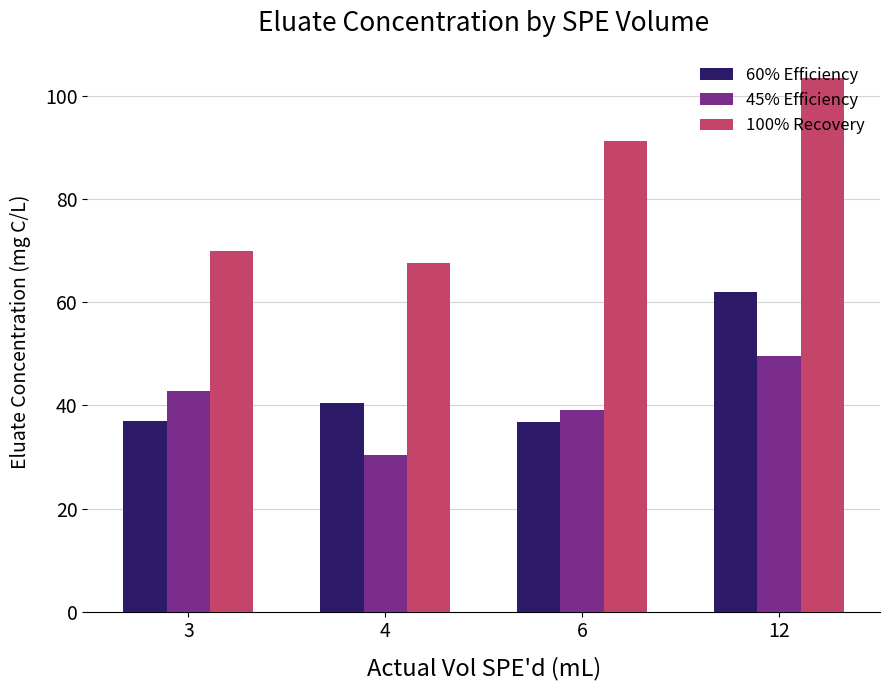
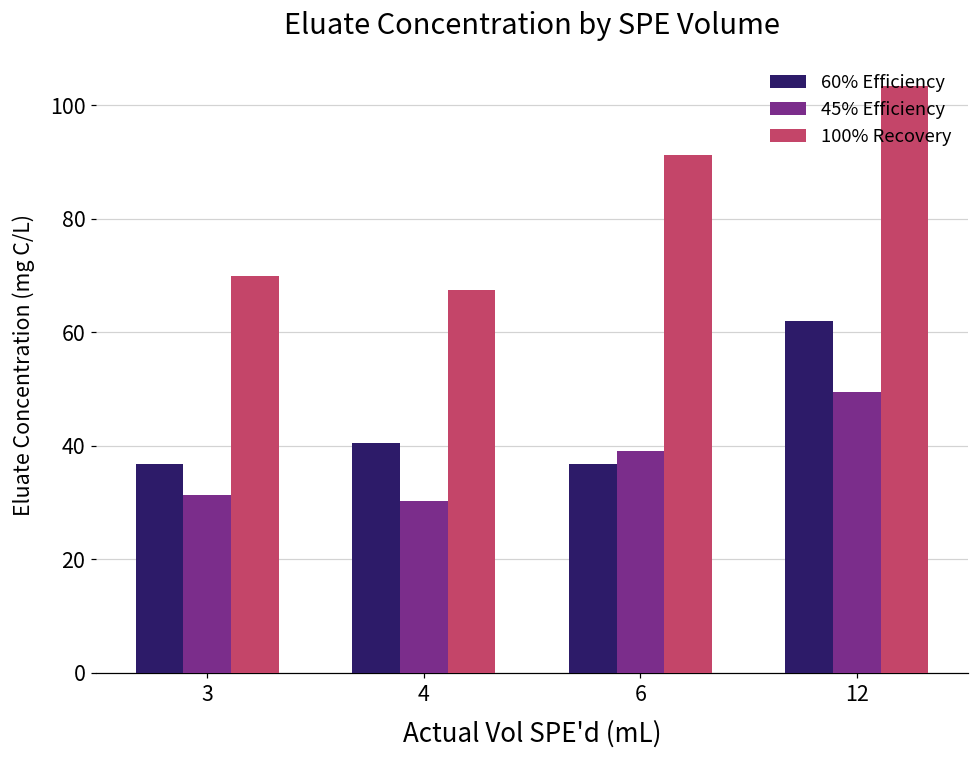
  {
    "60% Efficiency": {
      "3": 37,
      "4": 41,
      "6": 37,
      "12": 62
    },
    "45% Efficiency": {
-     "3": 43,
+     "3": 31,
      "4": 30,
      "6": 39,
      "12": 50
    },
    "100% Recovery": {
      "3": 70,
      "4": 68,
      "6": 91,
      "12": 103
    }
  }
